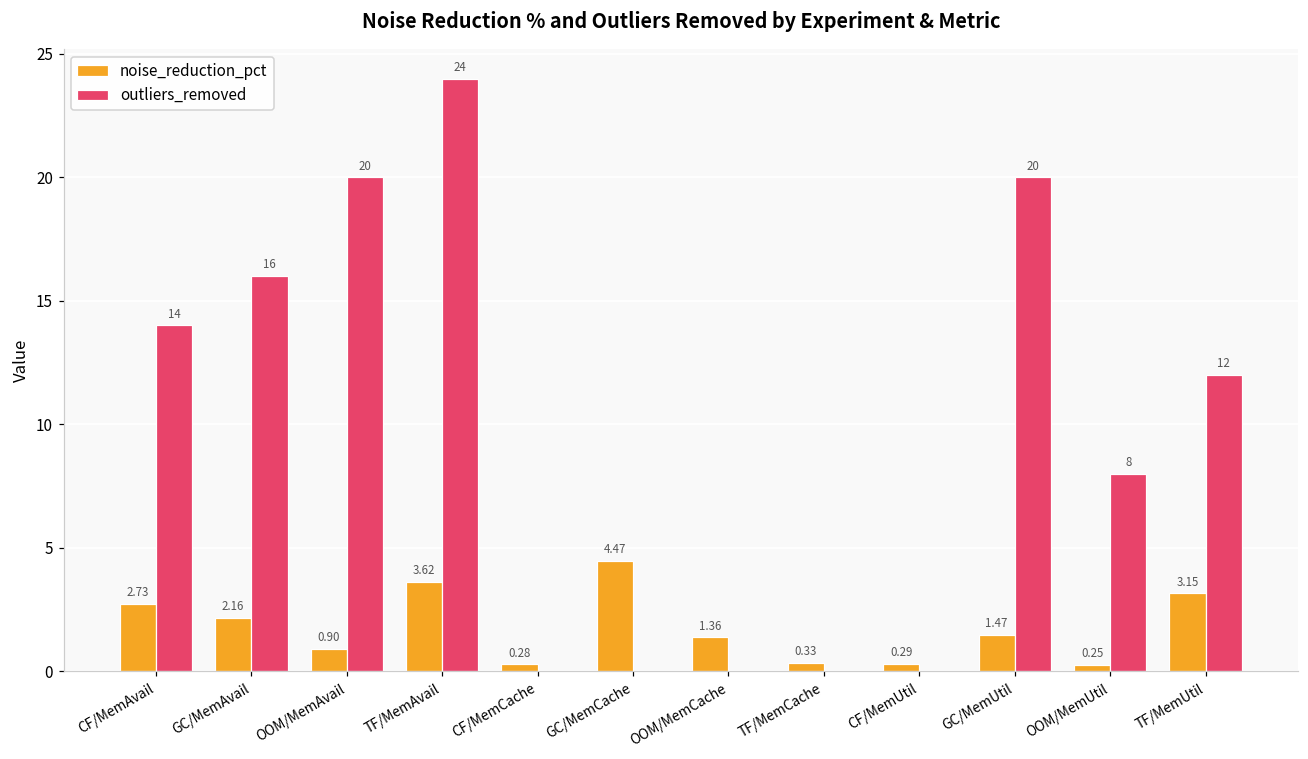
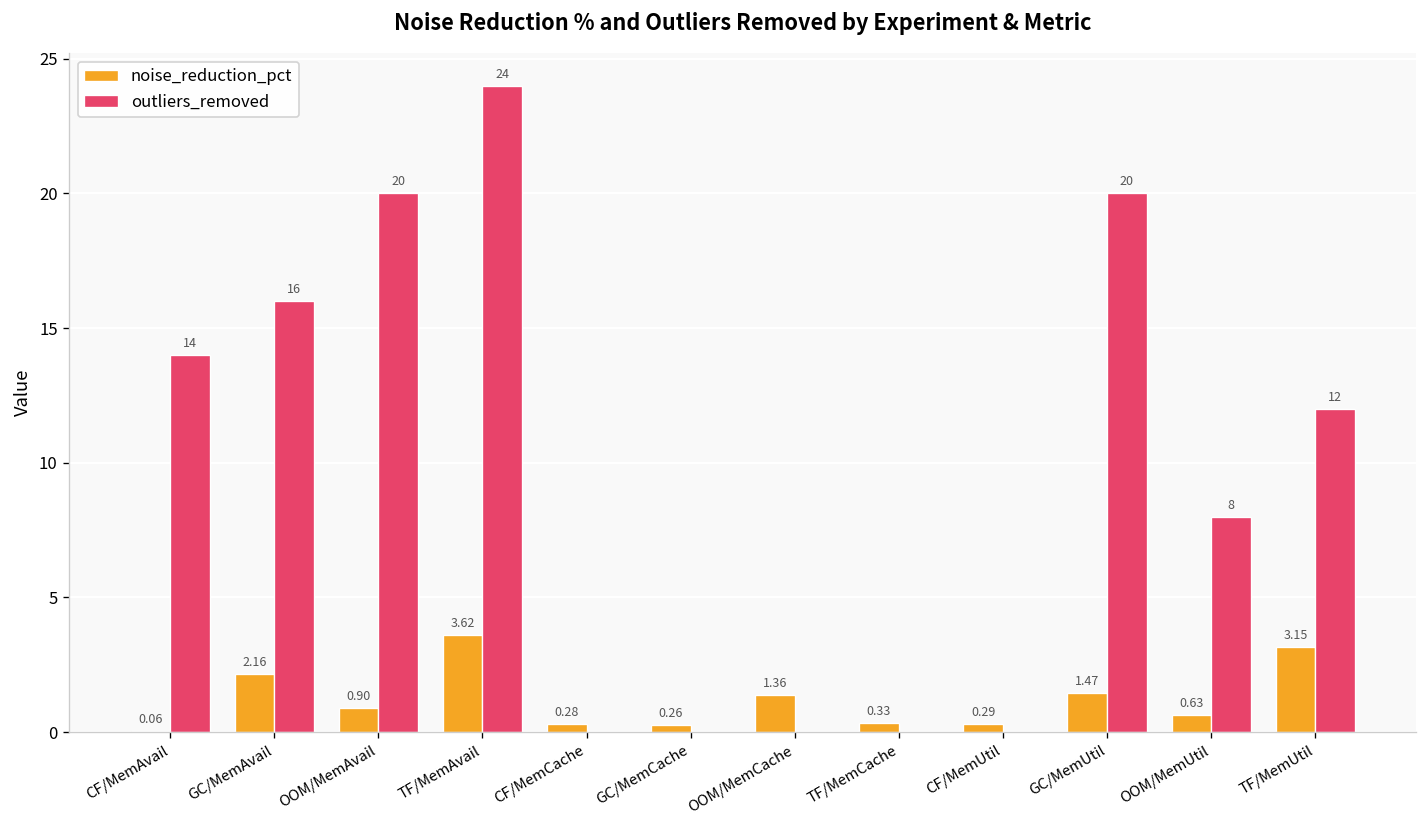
  {
    "noise_reduction_pct": {
-     "CF/MemAvail": 2.73,
+     "CF/MemAvail": 0.06,
      "GC/MemAvail": 2.16,
      "OOM/MemAvail": 0.90,
      "TF/MemAvail": 3.62,
      "CF/MemCache": 0.28,
-     "GC/MemCache": 4.47,
+     "GC/MemCache": 0.26,
      "OOM/MemCache": 1.36,
      "TF/MemCache": 0.33,
      "CF/MemUtil": 0.29,
      "GC/MemUtil": 1.47,
-     "OOM/MemUtil": 0.25,
+     "OOM/MemUtil": 0.63,
      "TF/MemUtil": 3.15
    },
    "outliers_removed": {
      "CF/MemAvail": 14,
      "GC/MemAvail": 16,
      "OOM/MemAvail": 20,
      "TF/MemAvail": 24,
      "GC/MemUtil": 20,
      "OOM/MemUtil": 8,
      "TF/MemUtil": 12
    }
  }
